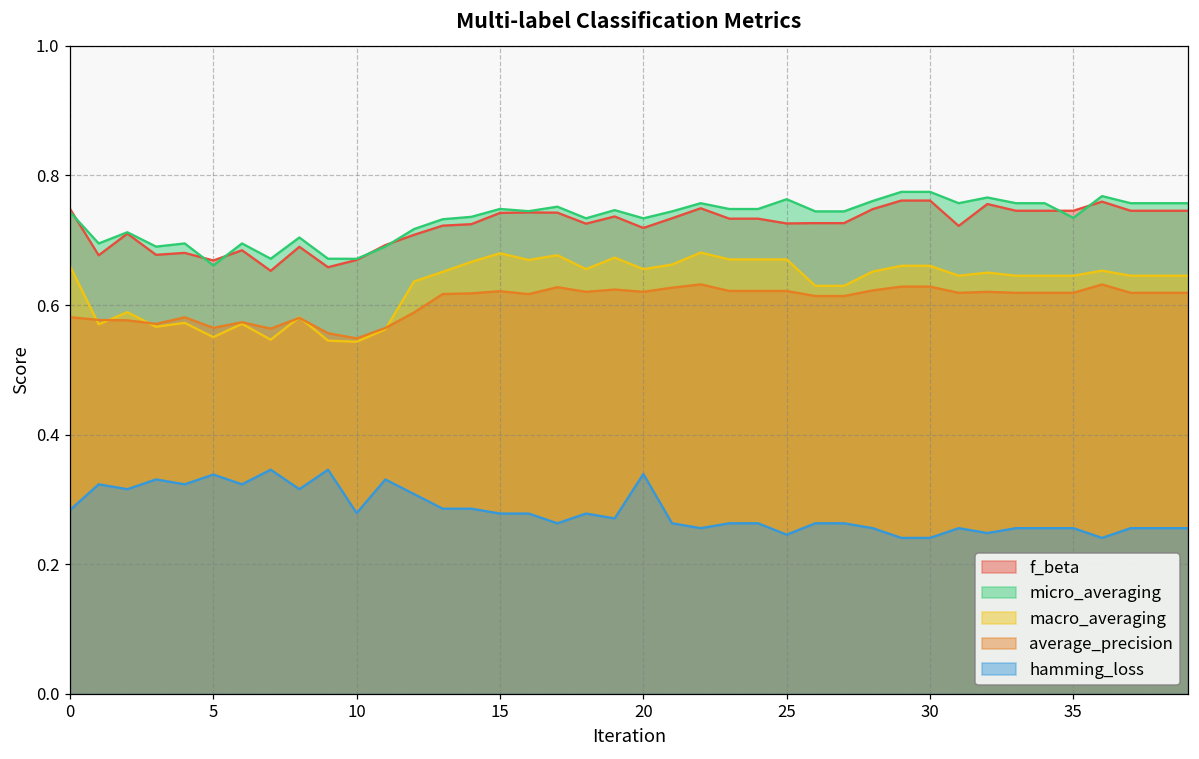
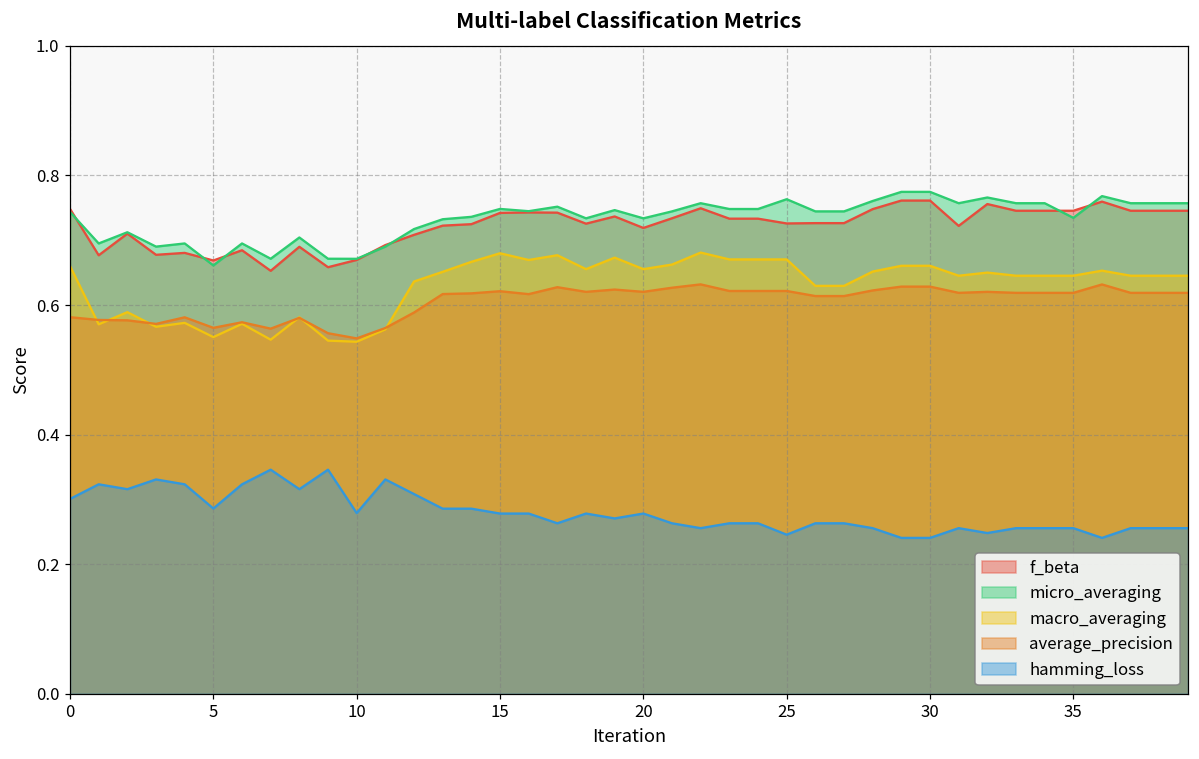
  {
    "micro_averaging": {
      "0": 0.74,
      "5": 0.66,
      "15": 0.75,
      "20": 0.73,
      "25": 0.76,
      "30": 0.77,
      "35": 0.73
    },
    "hamming_loss": {
-     "0": 0.28,
-     "5": 0.34,
+     "0": 0.30,
+     "5": 0.29,
      "10": 0.28,
      "15": 0.28,
-     "20": 0.34,
+     "20": 0.28,
      "25": 0.25,
      "30": 0.24,
      "35": 0.26
    }
  }
